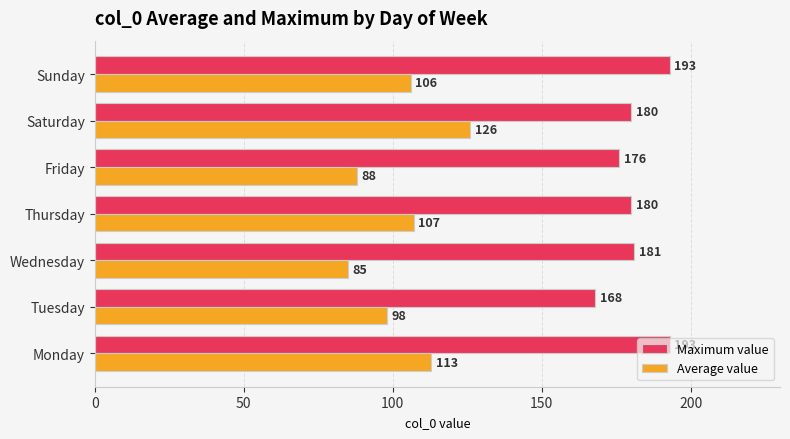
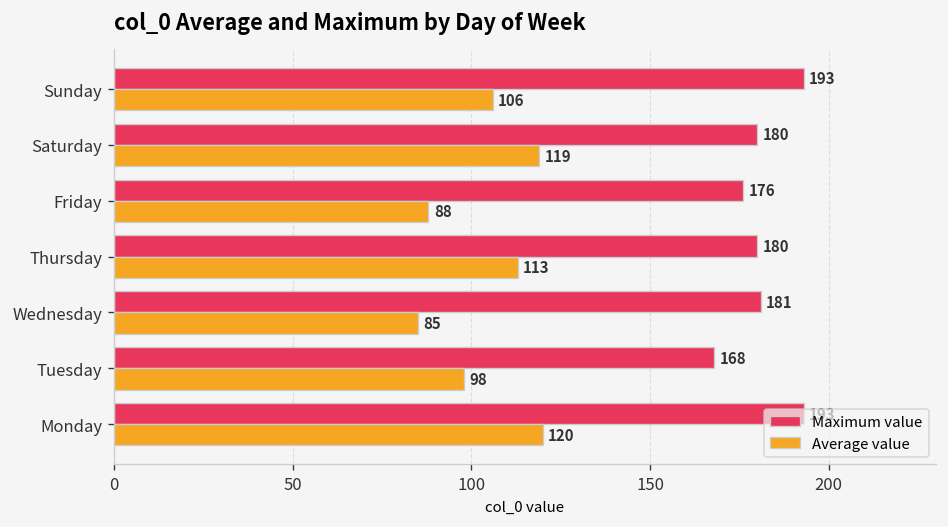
  {
    "Maximum value": {
      "Sunday": 193,
      "Saturday": 180,
      "Friday": 176,
      "Thursday": 180,
      "Wednesday": 181,
      "Tuesday": 168
    },
    "Average value": {
      "Sunday": 106,
-     "Saturday": 126,
+     "Saturday": 119,
      "Friday": 88,
-     "Thursday": 107,
+     "Thursday": 113,
      "Wednesday": 85,
      "Tuesday": 98,
-     "Monday": 113
+     "Monday": 120
    }
  }
